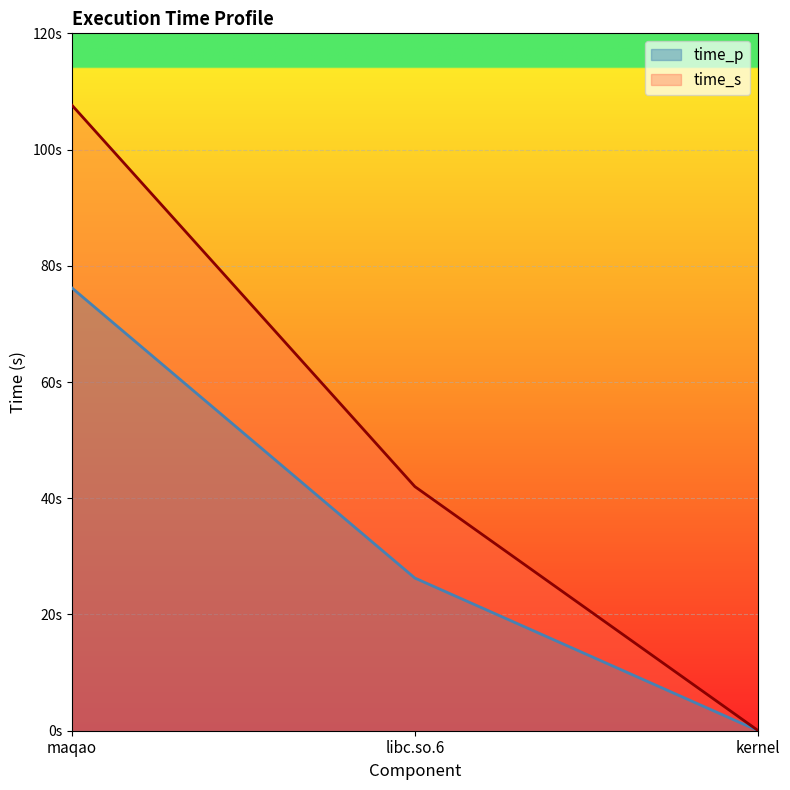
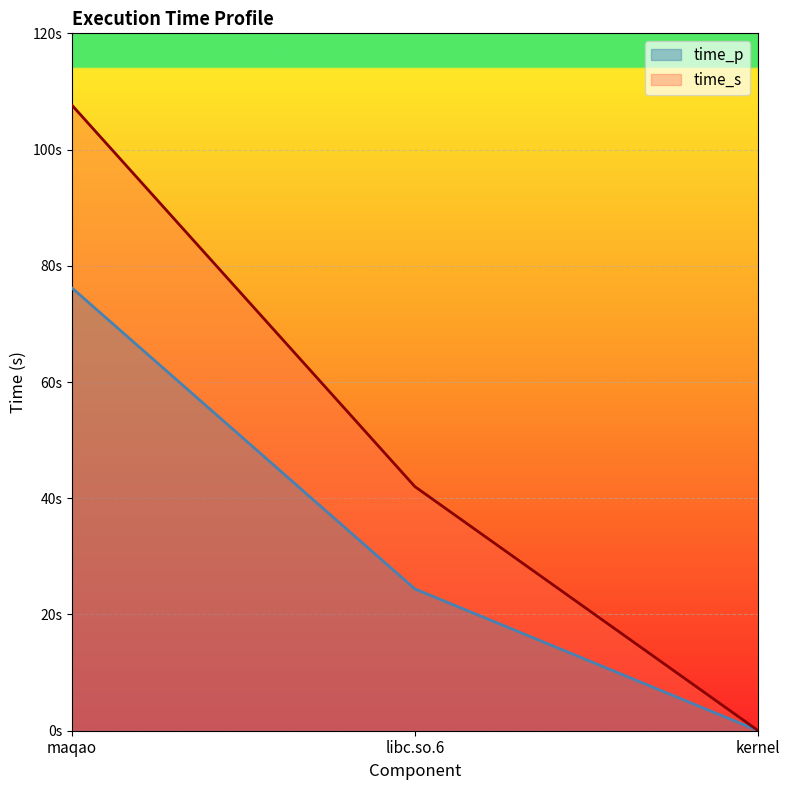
  {
    "time_p": {
      "maqao": "76s",
-     "libc.so.6": "26s"
+     "libc.so.6": "24s"
    },
    "time_s": {
      "maqao": "108s",
      "libc.so.6": "42s"
    }
  }
